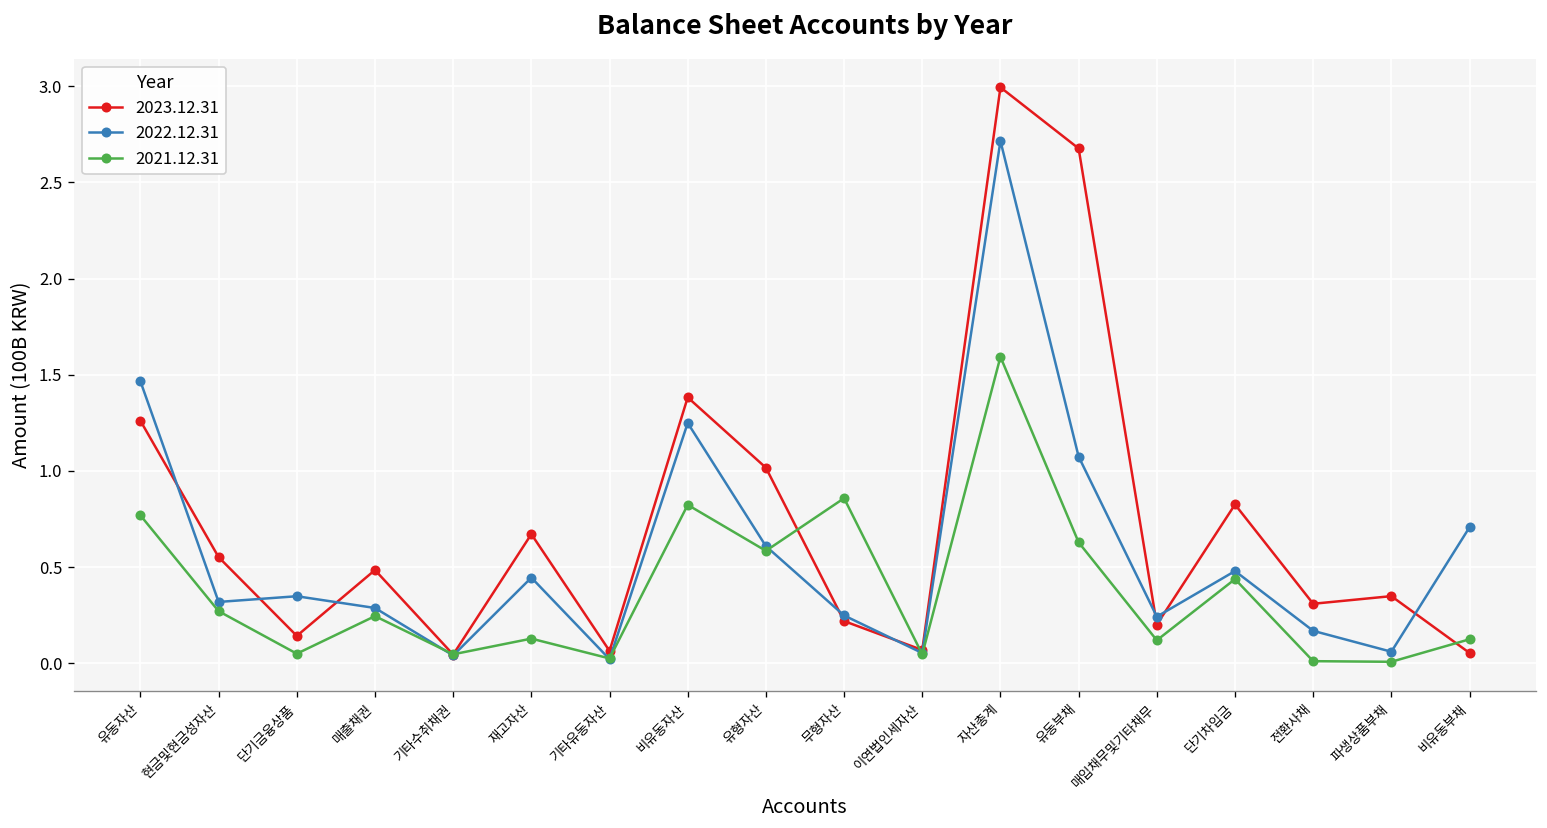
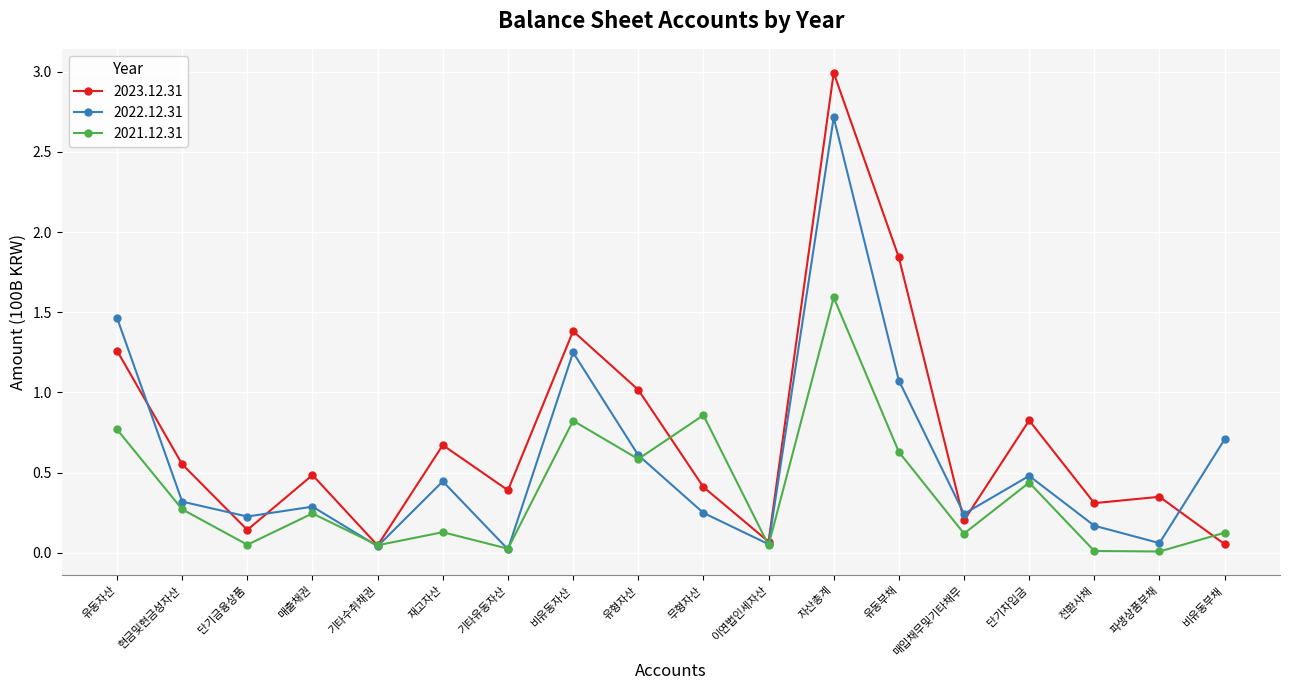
  {
    "2023.12.31": {
      "유동자산": 1.26,
      "현금및현금성자산": 0.55,
      "단기금융상품": 0.14,
      "매출채권": 0.49,
      "재고자산": 0.67,
-     "기타유동자산": 0.06,
+     "기타유동자산": 0.39,
      "비유동자산": 1.38,
      "유형자산": 1.02,
-     "무형자산": 0.22,
+     "무형자산": 0.41,
      "자산총계": 2.99,
-     "유동부채": 2.68,
+     "유동부채": 1.84,
      "매입채무및기타채무": 0.20,
      "단기차입금": 0.83,
      "전환사채": 0.31,
      "파생상품부채": 0.35,
      "비유동부채": 0.05
    },
    "2022.12.31": {
      "유동자산": 1.47,
      "현금및현금성자산": 0.32,
-     "단기금융상품": 0.35,
+     "단기금융상품": 0.23,
      "매출채권": 0.29,
      "재고자산": 0.45,
      "비유동자산": 1.25,
      "유형자산": 0.61,
      "무형자산": 0.25,
      "자산총계": 2.71,
      "유동부채": 1.07,
      "매입채무및기타채무": 0.24,
      "단기차입금": 0.48,
      "전환사채": 0.17,
      "파생상품부채": 0.06,
      "비유동부채": 0.71
    },
    "2021.12.31": {
      "유동자산": 0.77,
      "현금및현금성자산": 0.27,
      "단기금융상품": 0.05,
      "매출채권": 0.25,
      "재고자산": 0.13,
      "비유동자산": 0.82,
      "유형자산": 0.58,
      "무형자산": 0.86,
      "자산총계": 1.59,
      "유동부채": 0.63,
      "매입채무및기타채무": 0.12,
      "단기차입금": 0.44,
      "전환사채": 0.01,
      "파생상품부채": 0.01,
      "비유동부채": 0.13
    }
  }
